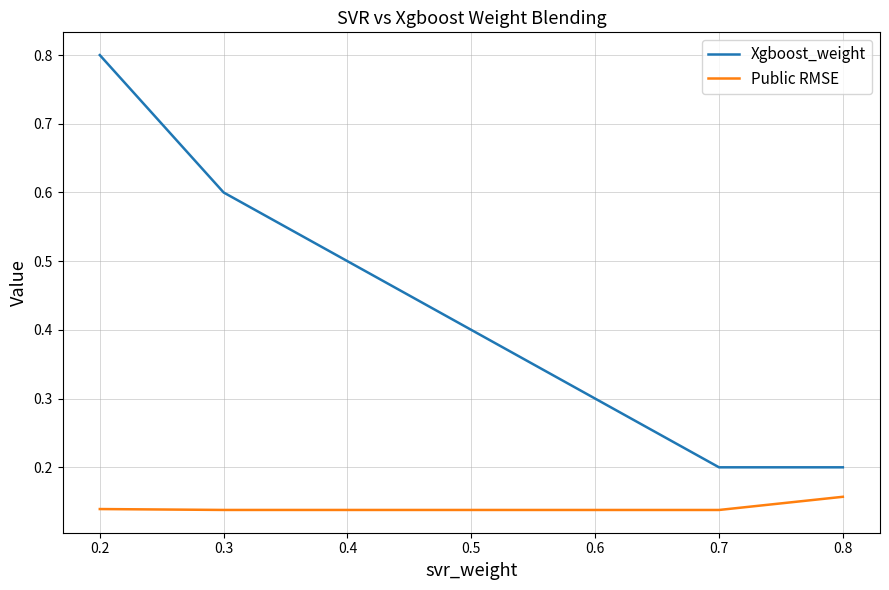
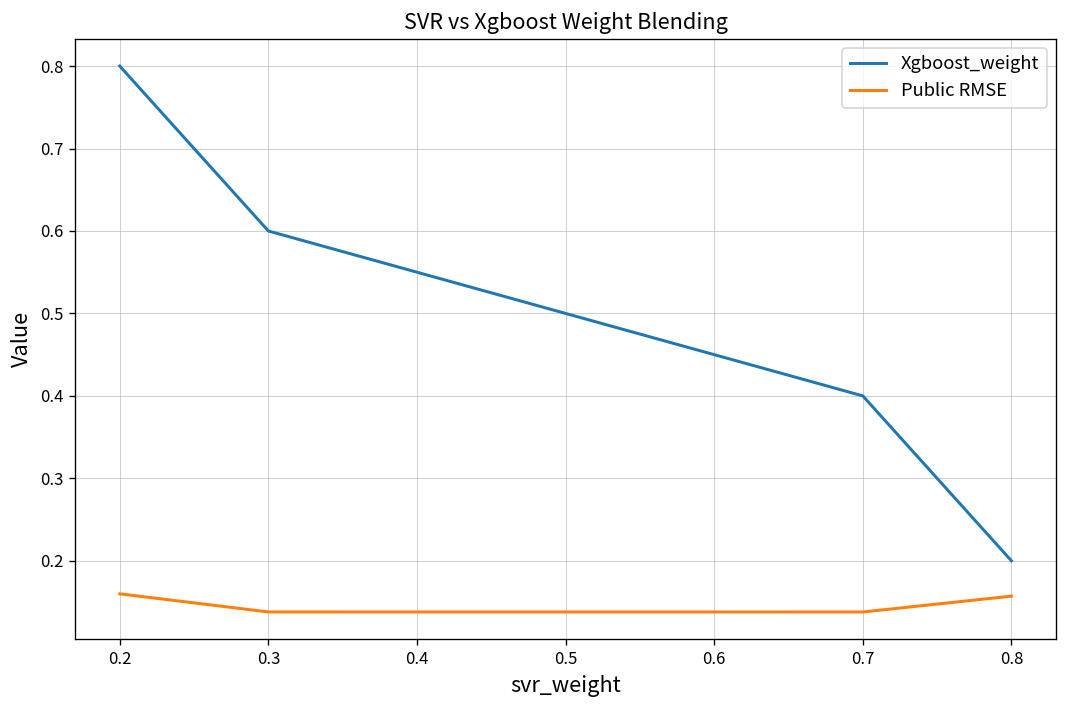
  {
    "Xgboost_weight": {
      "0.2": 0.8,
      "0.3": 0.6,
-     "0.7": 0.2,
+     "0.7": 0.4,
      "0.8": 0.2
    },
    "Public RMSE": {
-     "0.2": 0.14,
+     "0.2": 0.16,
      "0.3": 0.14,
      "0.7": 0.14,
      "0.8": 0.16
    }
  }
